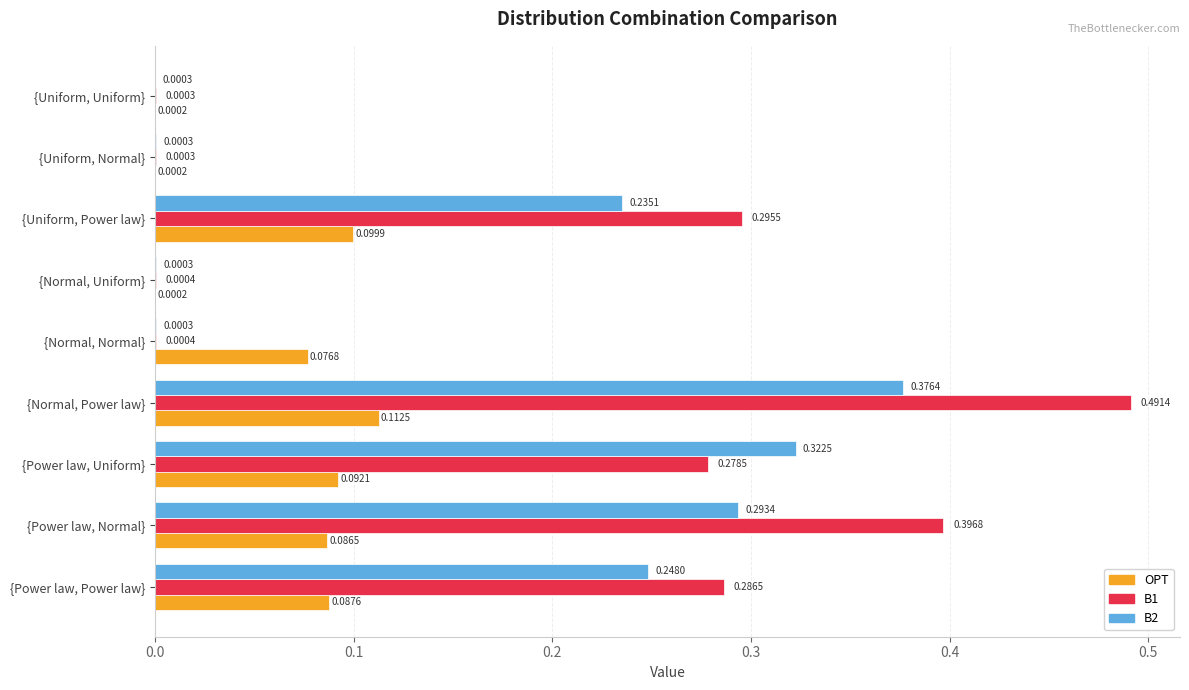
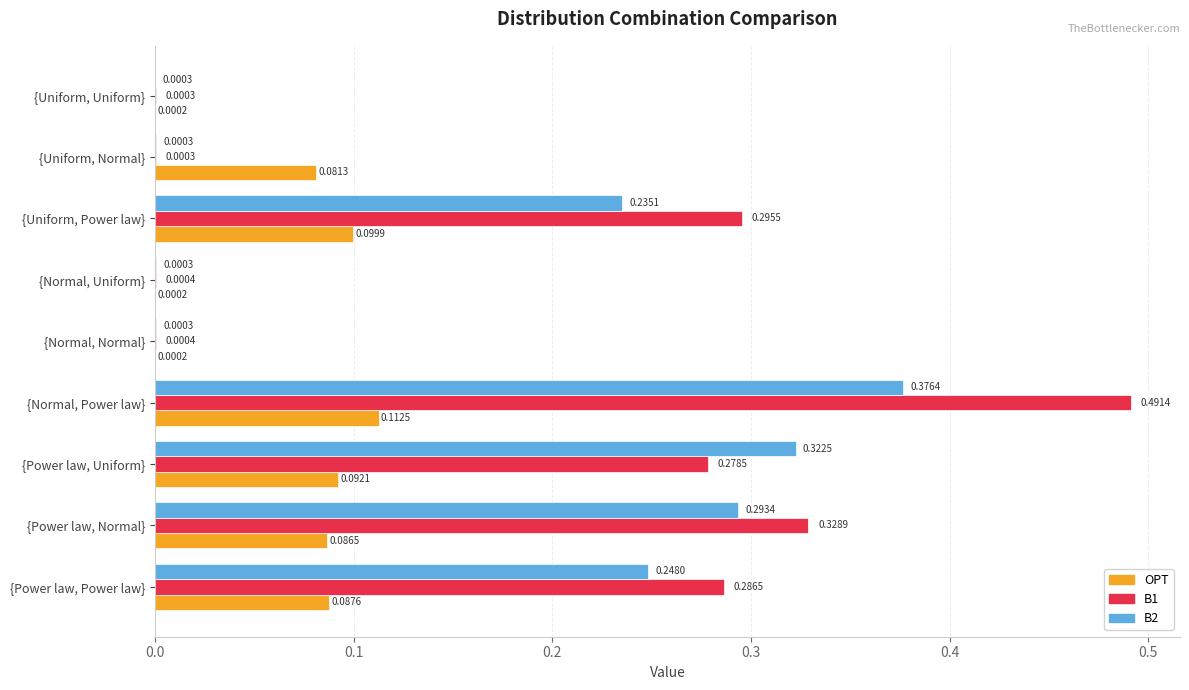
  {
    "OPT": {
      "{Uniform, Uniform}": 0.0002,
-     "{Uniform, Normal}": 0.0002,
+     "{Uniform, Normal}": 0.0813,
      "{Uniform, Power law}": 0.0999,
      "{Normal, Uniform}": 0.0002,
-     "{Normal, Normal}": 0.0768,
+     "{Normal, Normal}": 0.0002,
      "{Normal, Power law}": 0.1125,
      "{Power law, Uniform}": 0.0921,
      "{Power law, Normal}": 0.0865,
      "{Power law, Power law}": 0.0876
    },
    "B1": {
      "{Uniform, Uniform}": 0.0003,
      "{Uniform, Normal}": 0.0003,
      "{Uniform, Power law}": 0.2955,
      "{Normal, Uniform}": 0.0004,
      "{Normal, Normal}": 0.0004,
      "{Normal, Power law}": 0.4914,
      "{Power law, Uniform}": 0.2785,
-     "{Power law, Normal}": 0.3968,
+     "{Power law, Normal}": 0.3289,
      "{Power law, Power law}": 0.2865
    },
    "B2": {
      "{Uniform, Uniform}": 0.0003,
      "{Uniform, Normal}": 0.0003,
      "{Uniform, Power law}": 0.2351,
      "{Normal, Uniform}": 0.0003,
      "{Normal, Normal}": 0.0003,
      "{Normal, Power law}": 0.3764,
      "{Power law, Uniform}": 0.3225,
      "{Power law, Normal}": 0.2934,
      "{Power law, Power law}": 0.2480
    }
  }
